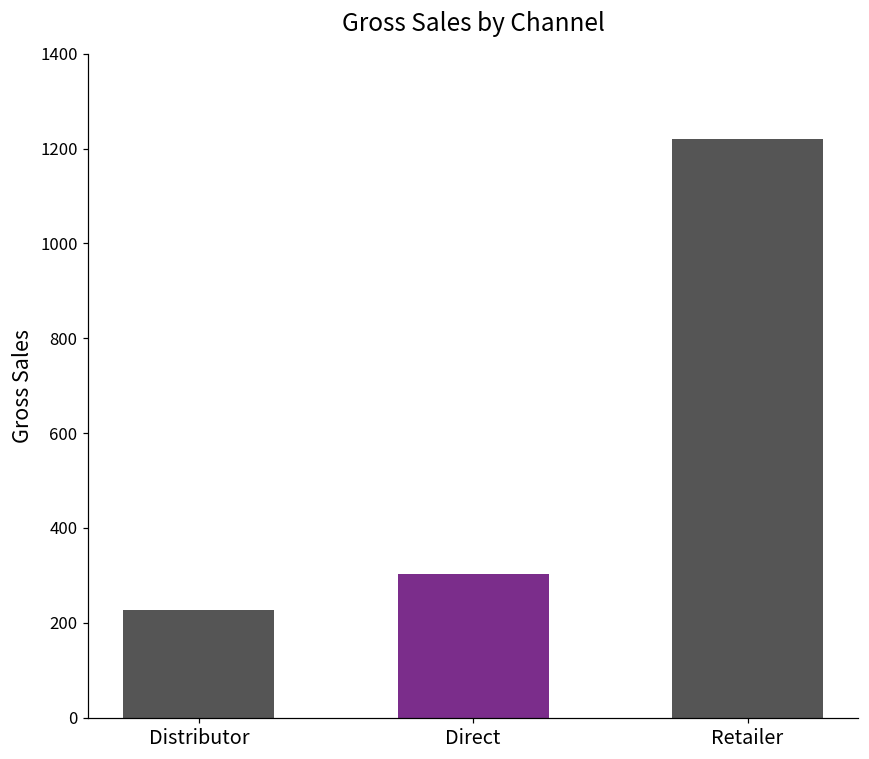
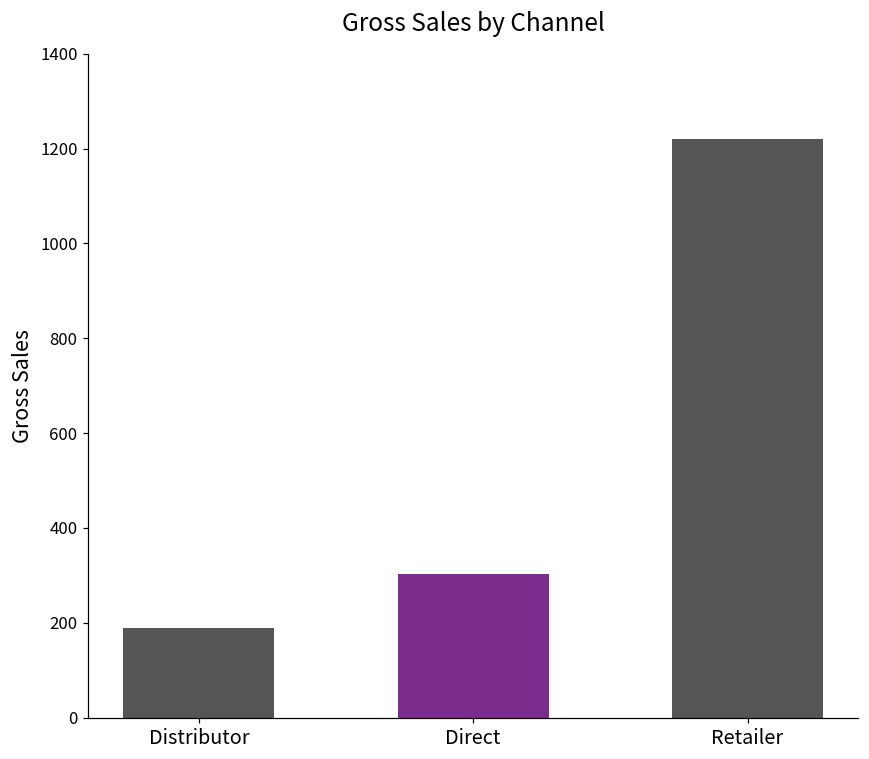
  {
-   "Distributor": 230,
+   "Distributor": 190,
    "Direct": 300,
    "Retailer": 1220
  }
